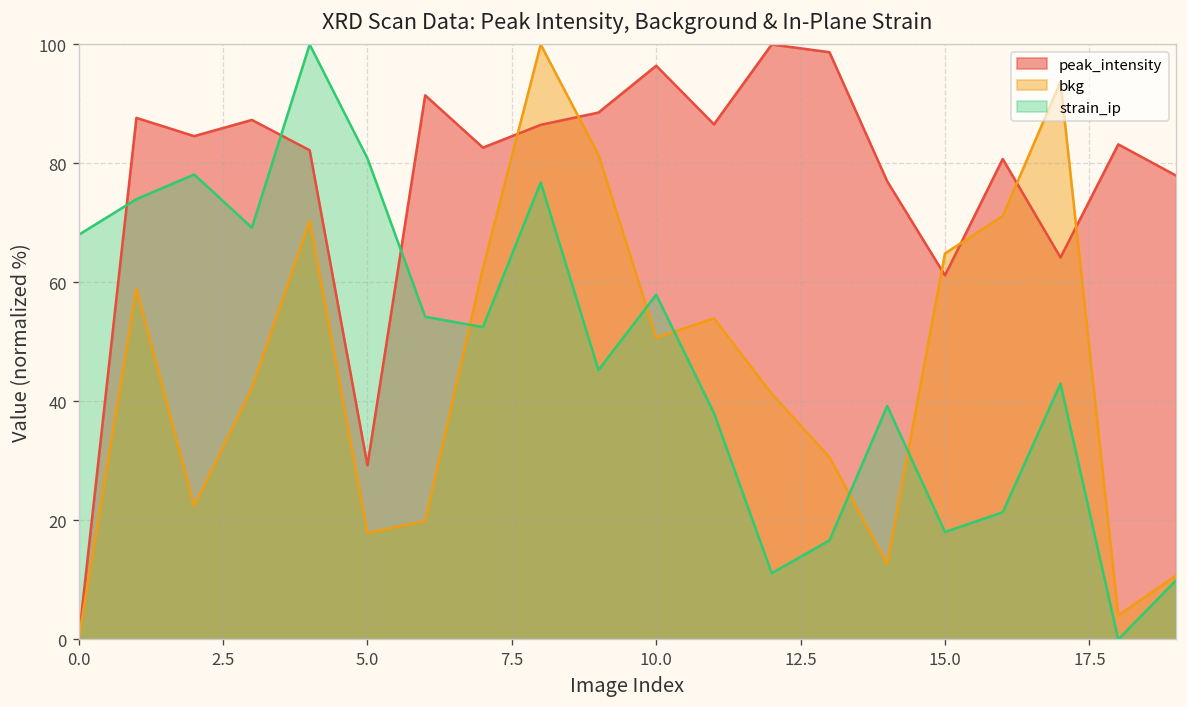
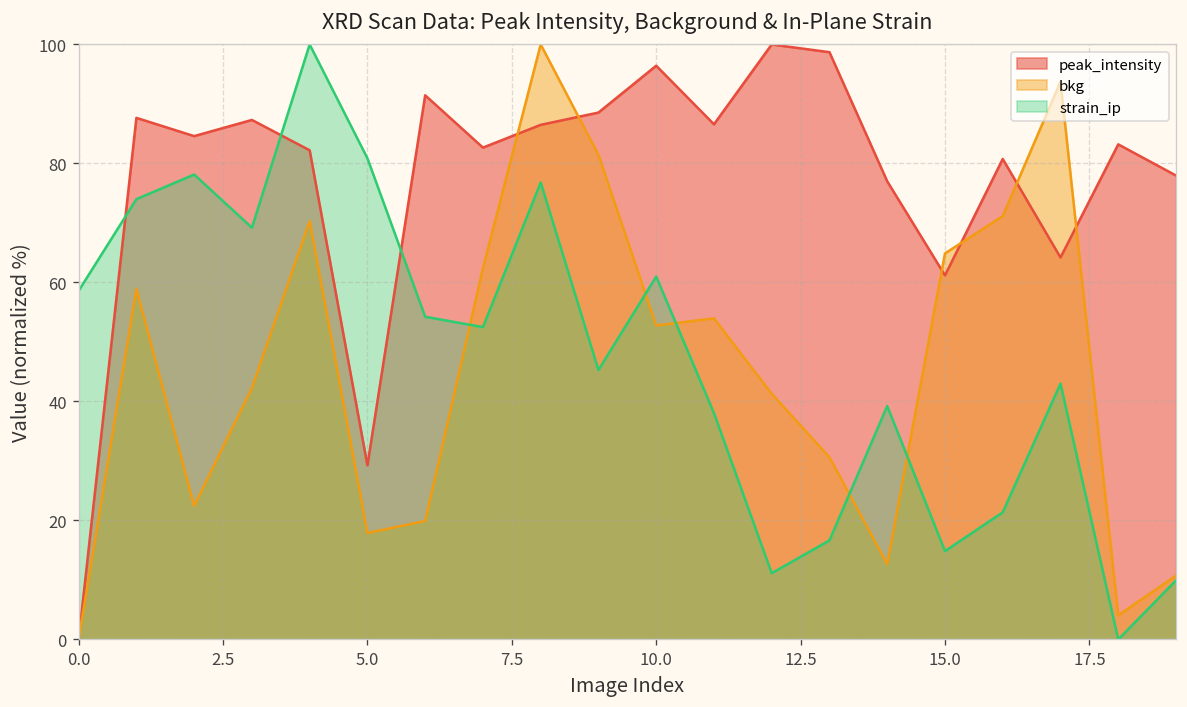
  {
    "peak_intensity": {
      "5.0": 29,
      "10.0": 96,
      "15.0": 61
    },
    "bkg": {
      "5.0": 18,
-     "10.0": 51,
+     "10.0": 53,
      "15.0": 65
    },
    "strain_ip": {
-     "0.0": 68,
+     "0.0": 59,
      "5.0": 81,
-     "10.0": 58,
-     "15.0": 18
+     "10.0": 61,
+     "15.0": 15
    }
  }
